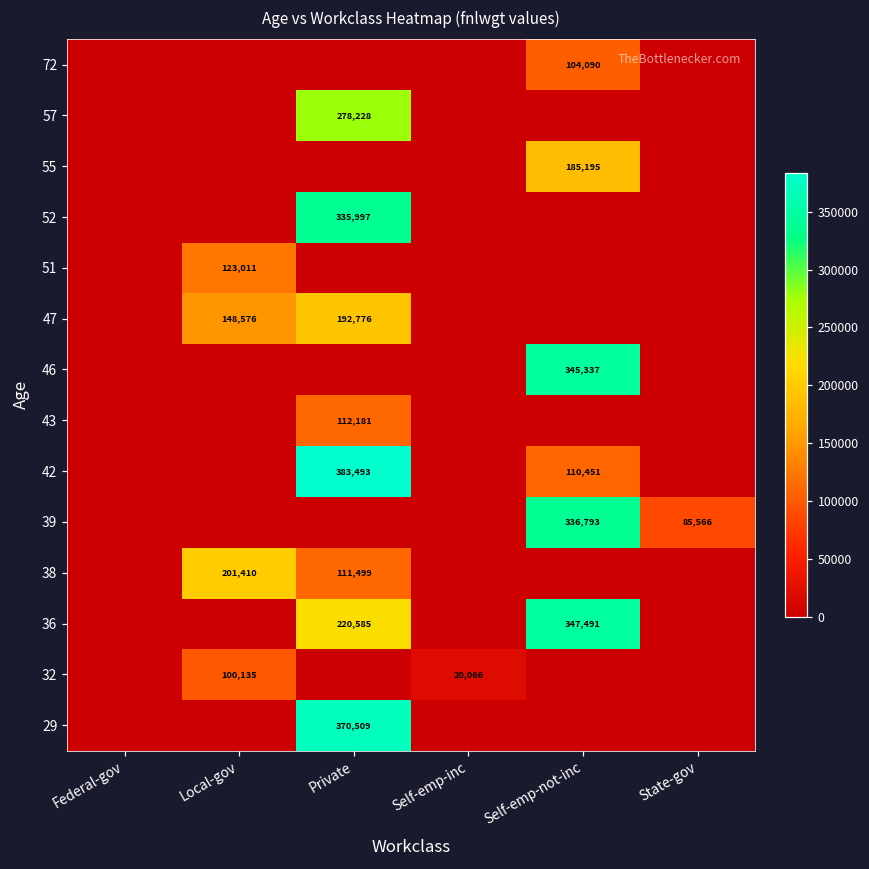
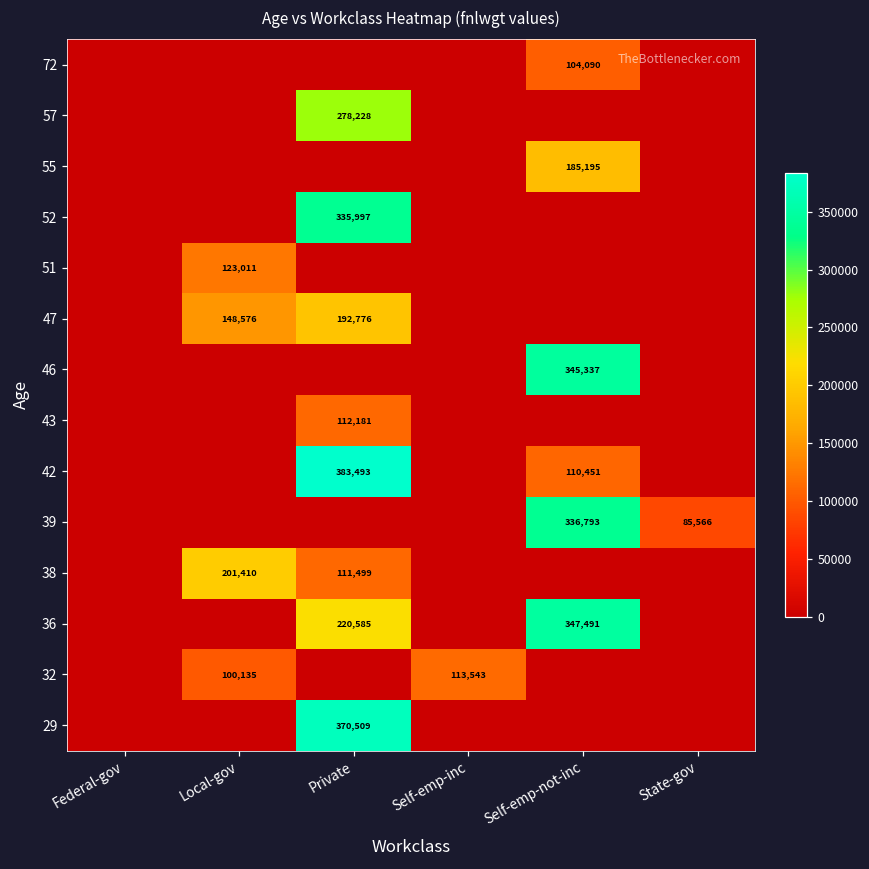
  {
    "72": {
      "Self-emp-not-inc": "104,090"
    },
    "57": {
      "Private": "278,228"
    },
    "55": {
      "Self-emp-not-inc": "185,195"
    },
    "52": {
      "Private": "335,997"
    },
    "51": {
      "Local-gov": "123,011"
    },
    "47": {
      "Local-gov": "148,576",
      "Private": "192,776"
    },
    "46": {
      "Self-emp-not-inc": "345,337"
    },
    "43": {
      "Private": "112,181"
    },
    "42": {
      "Private": "383,493",
      "Self-emp-not-inc": "110,451"
    },
    "39": {
      "Self-emp-not-inc": "336,793",
      "State-gov": "85,566"
    },
    "38": {
      "Local-gov": "201,410",
      "Private": "111,499"
    },
    "36": {
      "Private": "220,585",
      "Self-emp-not-inc": "347,491"
    },
    "32": {
      "Local-gov": "100,135",
-     "Self-emp-inc": "20,066"
+     "Self-emp-inc": "113,543"
    },
    "29": {
      "Private": "370,509"
    }
  }
